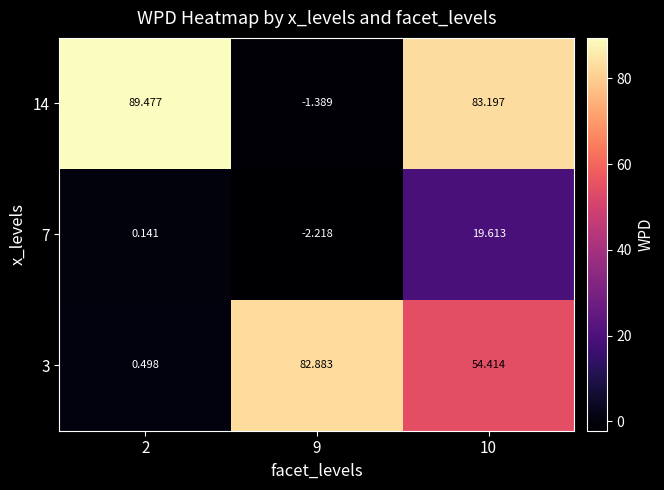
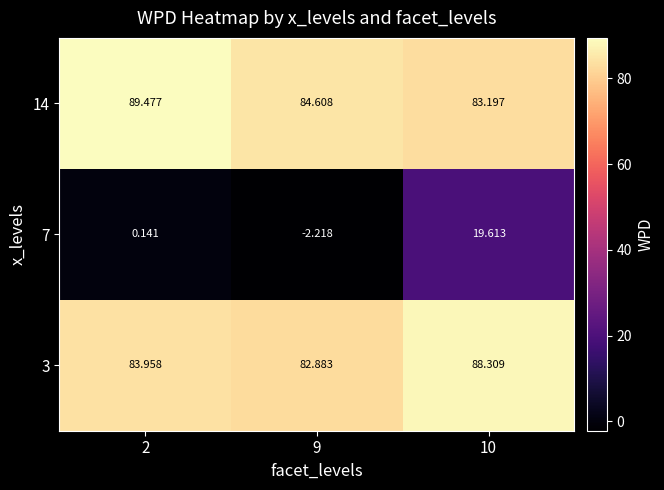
  {
    "14": {
      "2": 89.477,
-     "9": -1.389,
+     "9": 84.608,
      "10": 83.197
    },
    "7": {
      "2": 0.141,
      "9": -2.218,
      "10": 19.613
    },
    "3": {
-     "2": 0.498,
+     "2": 83.958,
      "9": 82.883,
-     "10": 54.414
+     "10": 88.309
    }
  }
